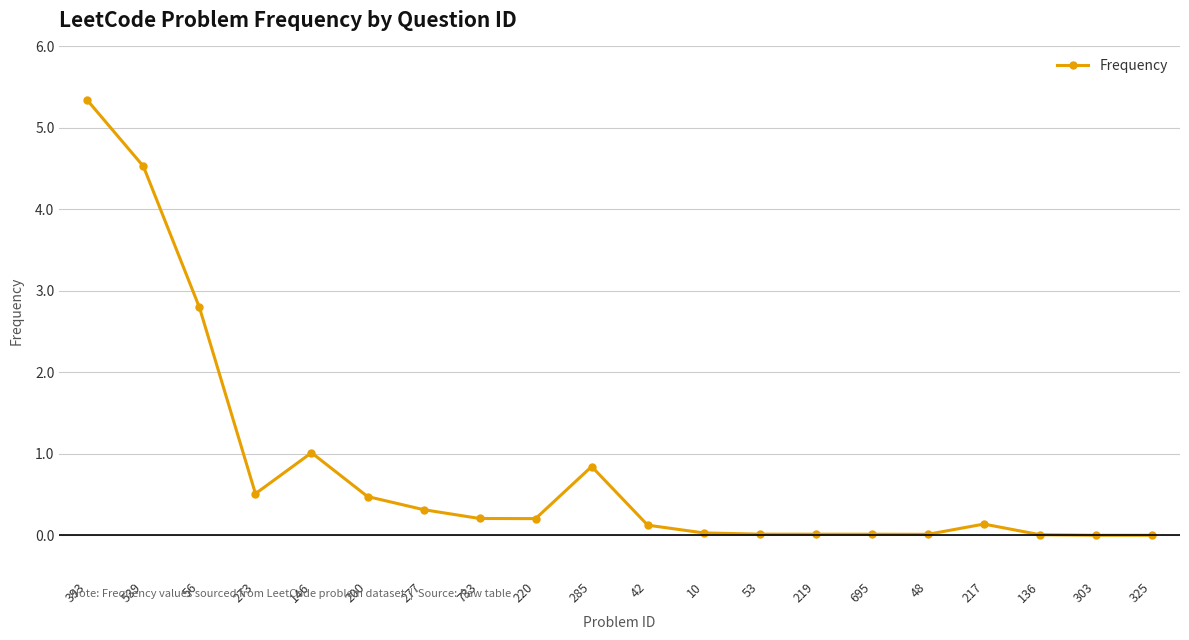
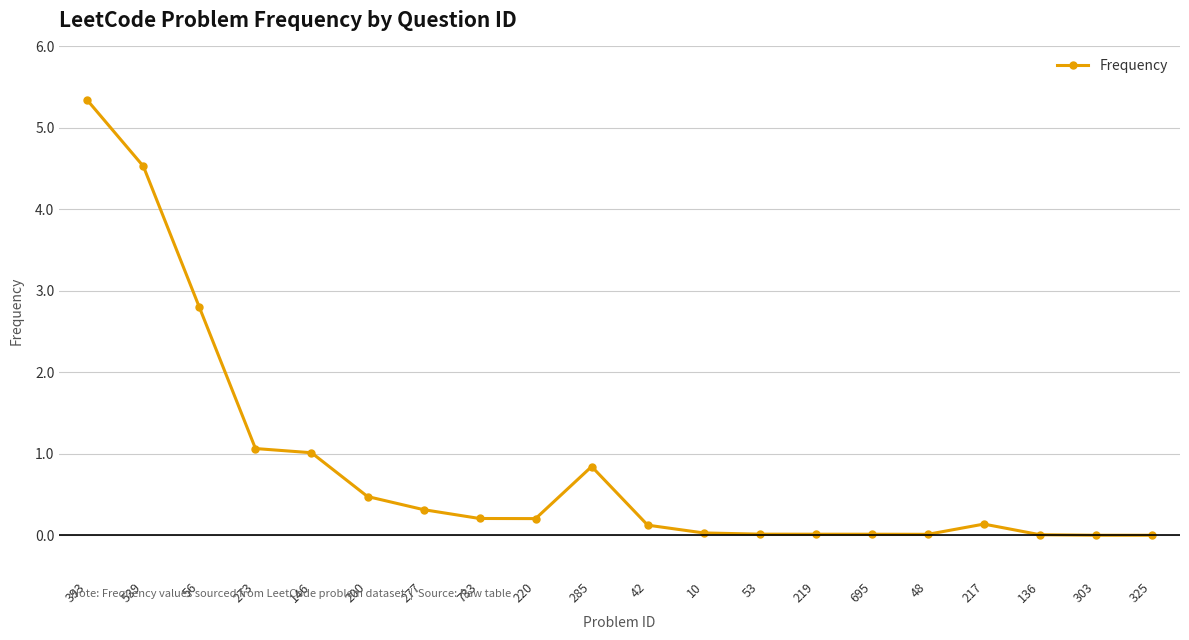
  {
    "393": 5.3,
    "539": 4.5,
    "56": 2.8,
-   "273": 0.5,
+   "273": 1.1,
    "146": 1.0,
    "200": 0.5,
    "277": 0.3,
    "733": 0.2,
    "220": 0.2,
    "285": 0.8,
    "42": 0.1,
    "10": 0.0,
    "53": 0.0,
    "219": 0.0,
    "695": 0.0,
    "48": 0.0,
    "217": 0.1,
    "136": 0.0,
    "303": 0.0,
    "325": 0.0
  }
